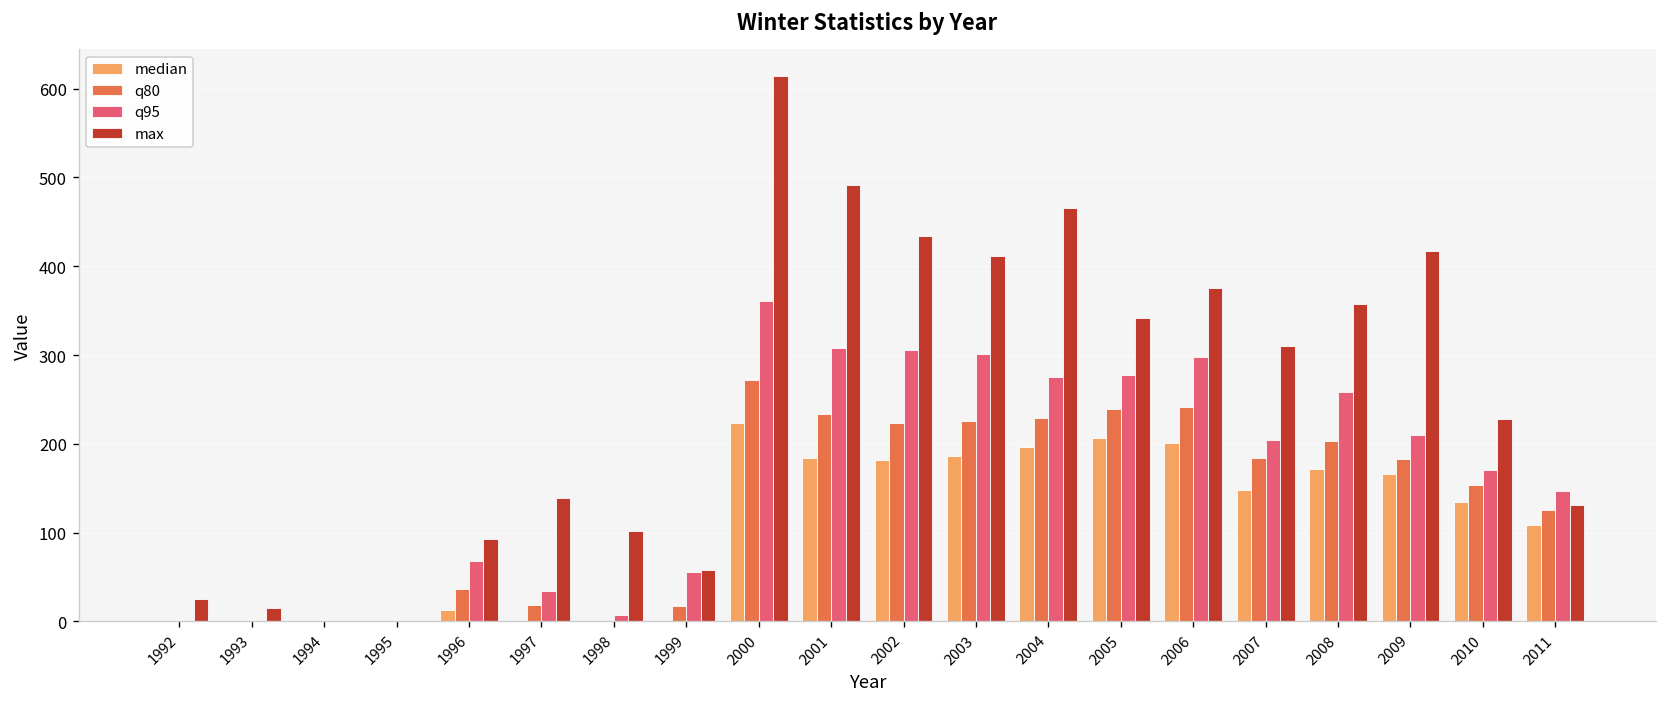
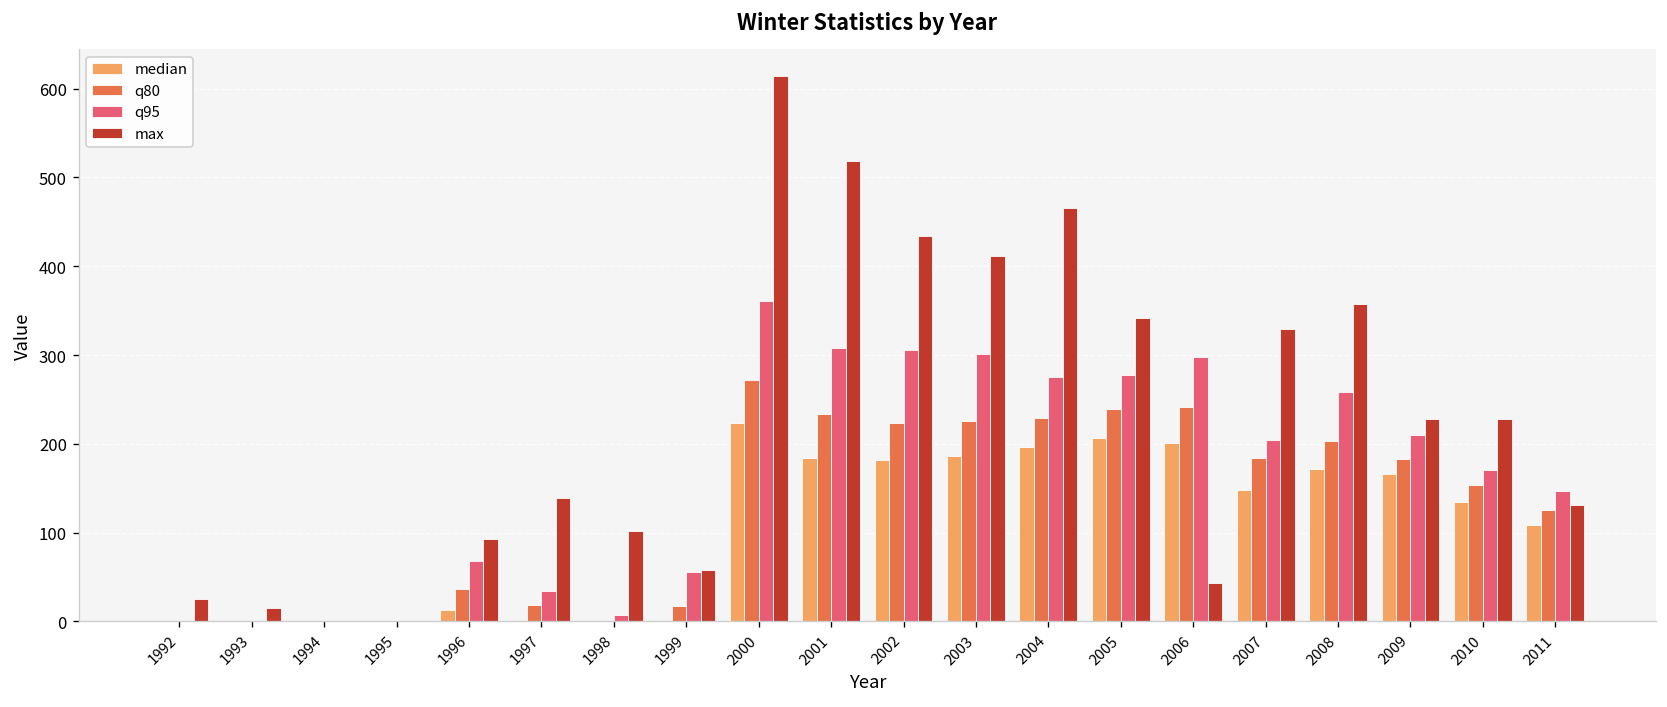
  {
    "max": {
      "1992": 30,
      "1993": 20,
      "1994": 0,
      "1995": 0,
      "1996": 90,
      "1997": 140,
      "1998": 100,
      "1999": 60,
      "2000": 610,
-     "2001": 490,
+     "2001": 520,
      "2002": 430,
      "2003": 410,
      "2004": 470,
      "2005": 340,
-     "2006": 380,
-     "2007": 310,
+     "2006": 40,
+     "2007": 330,
      "2008": 360,
-     "2009": 420,
+     "2009": 230,
      "2010": 230,
      "2011": 130
    }
  }
